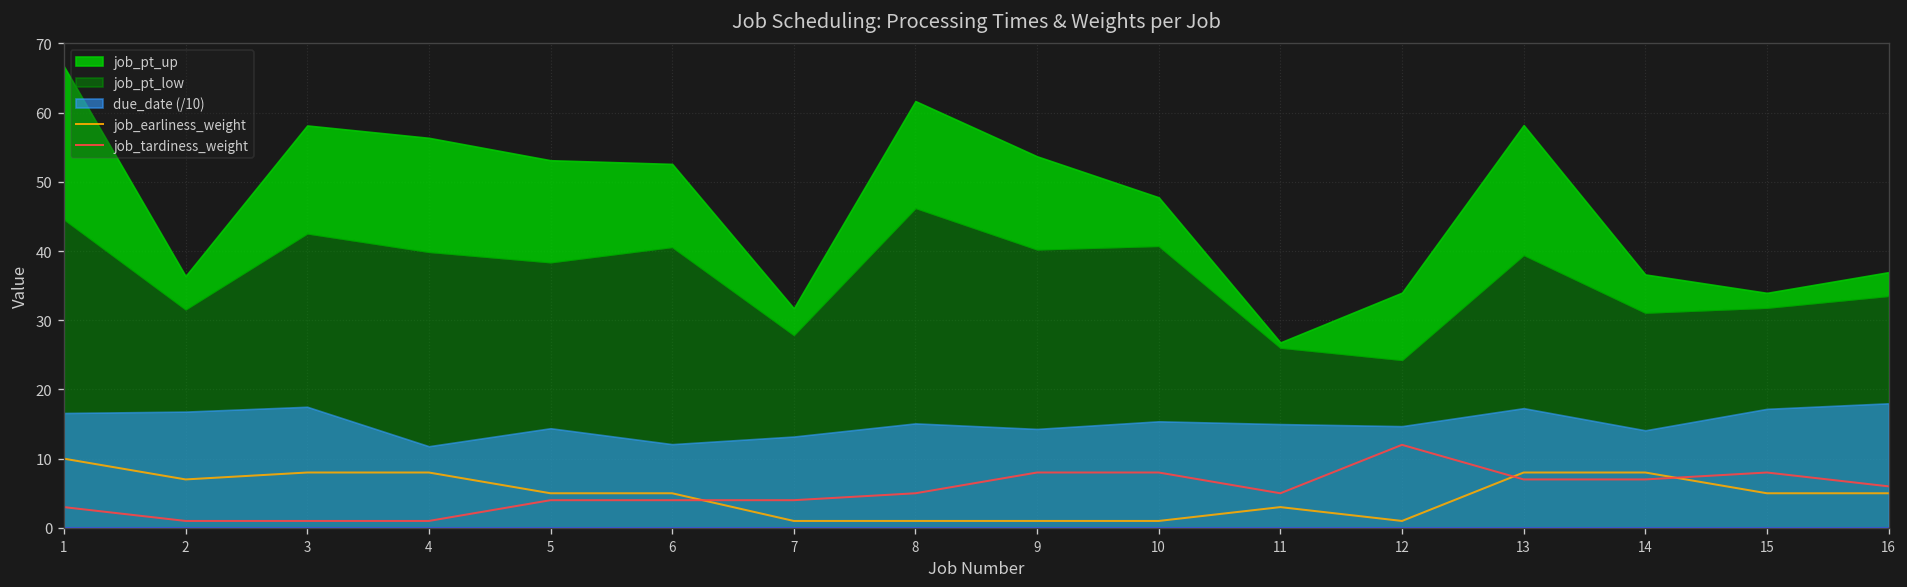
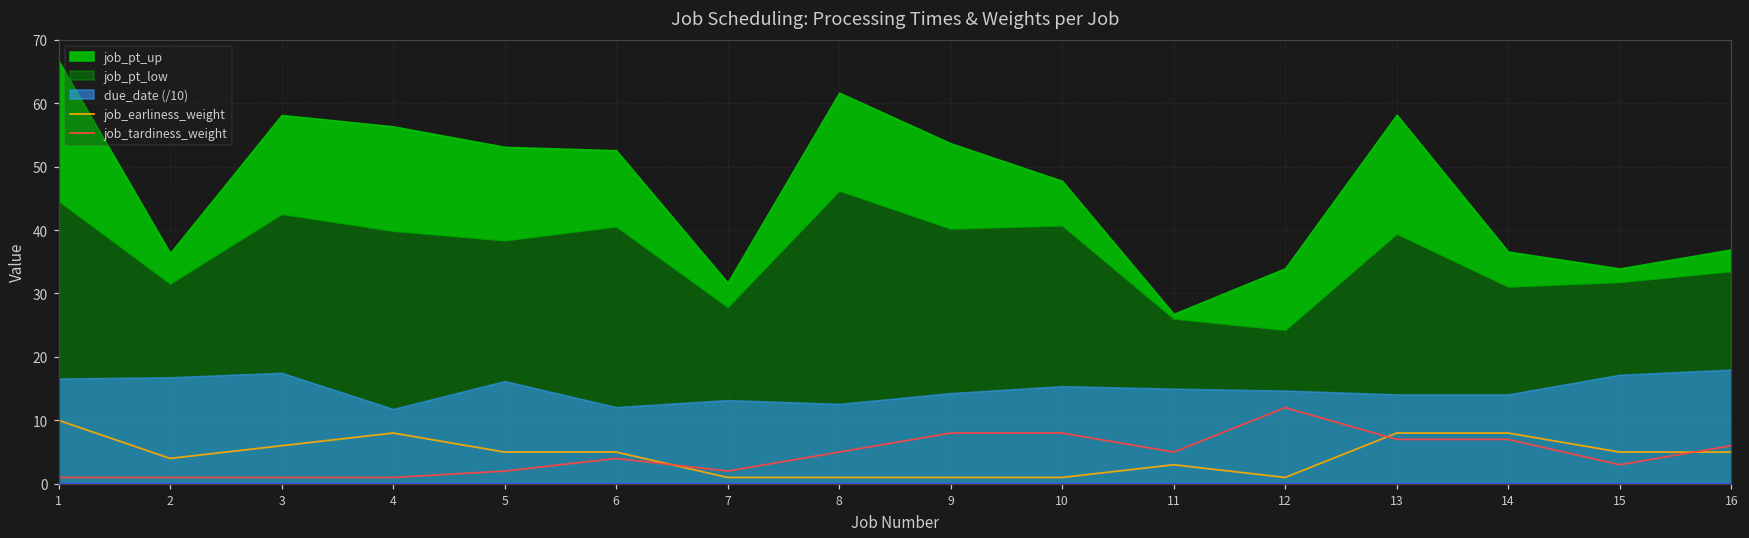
  {
    "job_earliness_weight": {
      "1": 10,
-     "2": 7,
-     "3": 8,
+     "2": 4,
+     "3": 6,
      "4": 8,
      "5": 5,
      "6": 5,
      "7": 1,
      "8": 1,
      "9": 1,
      "10": 1,
      "11": 3,
      "12": 1,
      "13": 8,
      "14": 8,
      "15": 5,
      "16": 5
    },
    "job_tardiness_weight": {
-     "1": 3,
+     "1": 1,
      "2": 1,
      "3": 1,
      "4": 1,
-     "5": 4,
+     "5": 2,
      "6": 4,
-     "7": 4,
+     "7": 2,
      "8": 5,
      "9": 8,
      "10": 8,
      "11": 5,
      "12": 12,
      "13": 7,
      "14": 7,
-     "15": 8,
+     "15": 3,
      "16": 6
    },
    "due_date (/10)": {
      "1": 17,
      "2": 17,
      "3": 18,
      "4": 12,
-     "5": 14,
+     "5": 16,
      "6": 12,
      "7": 13,
-     "8": 15,
+     "8": 13,
      "9": 14,
      "10": 15,
      "11": 15,
      "12": 15,
-     "13": 17,
+     "13": 14,
      "14": 14,
      "15": 17,
      "16": 18
    }
  }
